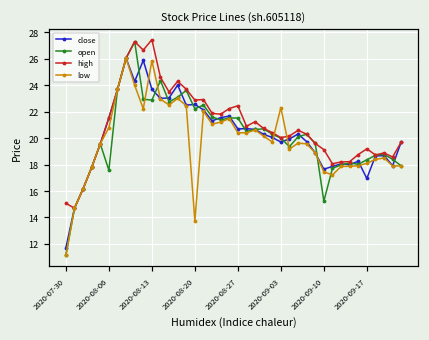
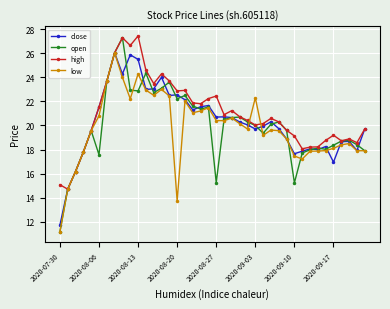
  {
    "close": {
      "2020-07-30": 11.7,
-     "2020-08-13": 23.7,
+     "2020-08-13": 25.5,
      "2020-08-20": 22.6,
      "2020-08-27": 20.7,
      "2020-09-03": 19.7,
      "2020-09-17": 17.0
    },
    "open": {
      "2020-08-06": 17.6,
      "2020-08-13": 22.9,
      "2020-08-20": 22.2,
-     "2020-08-27": 21.5,
+     "2020-08-27": 15.3,
      "2020-09-10": 15.2,
      "2020-09-17": 18.4
    },
    "high": {
      "2020-07-30": 15.1,
      "2020-08-13": 27.5,
      "2020-08-20": 22.9,
      "2020-08-27": 22.5,
      "2020-09-10": 19.1,
      "2020-09-17": 19.2
    },
    "low": {
      "2020-08-06": 20.8,
-     "2020-08-13": 25.9,
+     "2020-08-13": 24.3,
      "2020-08-20": 13.7,
      "2020-08-27": 20.4,
      "2020-09-03": 22.3,
      "2020-09-17": 18.1
    }
  }
